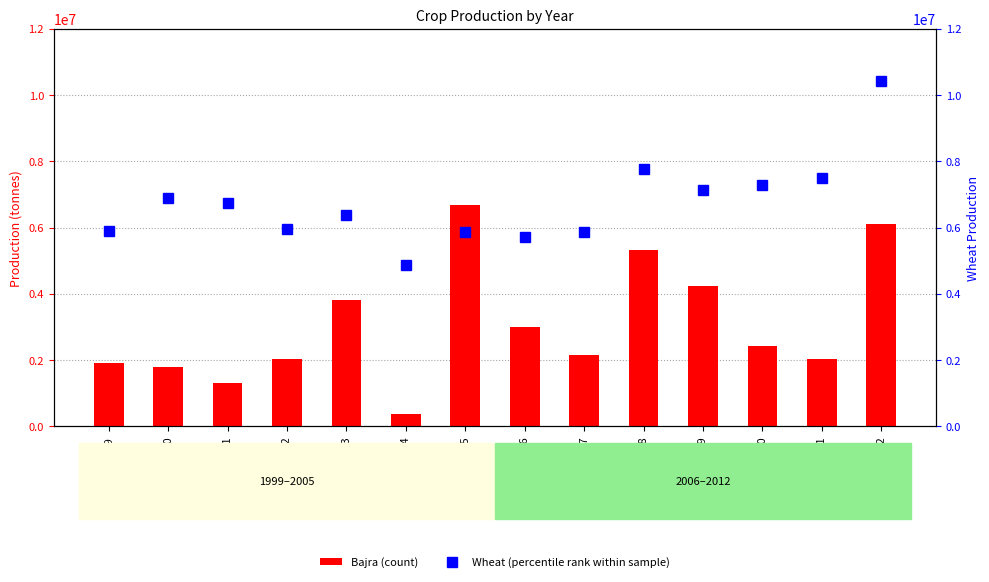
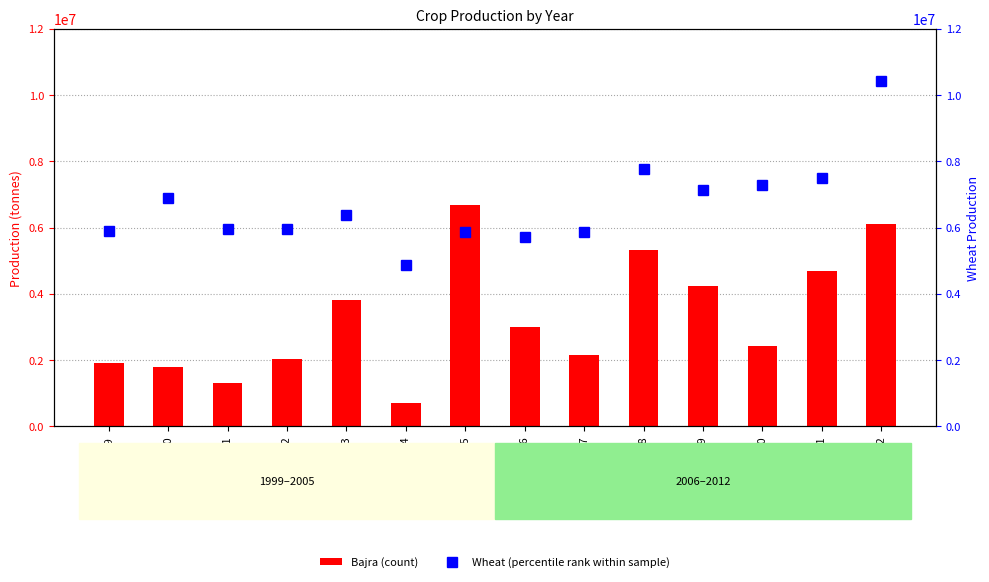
  {
    "Bajra (count)": {
      "1999": 1900000,
      "2000": 1800000,
      "2001": 1300000,
      "2002": 2000000,
      "2003": 3800000,
-     "2004": 400000,
+     "2004": 700000,
      "2005": 6700000,
      "2006": 3000000,
      "2007": 2200000,
      "2008": 5300000,
      "2009": 4200000,
      "2010": 2400000,
-     "2011": 2000000,
+     "2011": 4700000,
      "2012": 6100000
    },
    "Wheat (percentile rank within sample)": {
      "1999": 5900000,
      "2000": 6900000,
-     "2001": 6700000,
+     "2001": 6000000,
      "2002": 6000000,
      "2003": 6400000,
      "2004": 4900000,
      "2005": 5900000,
      "2006": 5700000,
      "2007": 5900000,
      "2008": 7800000,
      "2009": 7100000,
      "2010": 7300000,
      "2011": 7500000,
      "2012": 10400000
    }
  }
